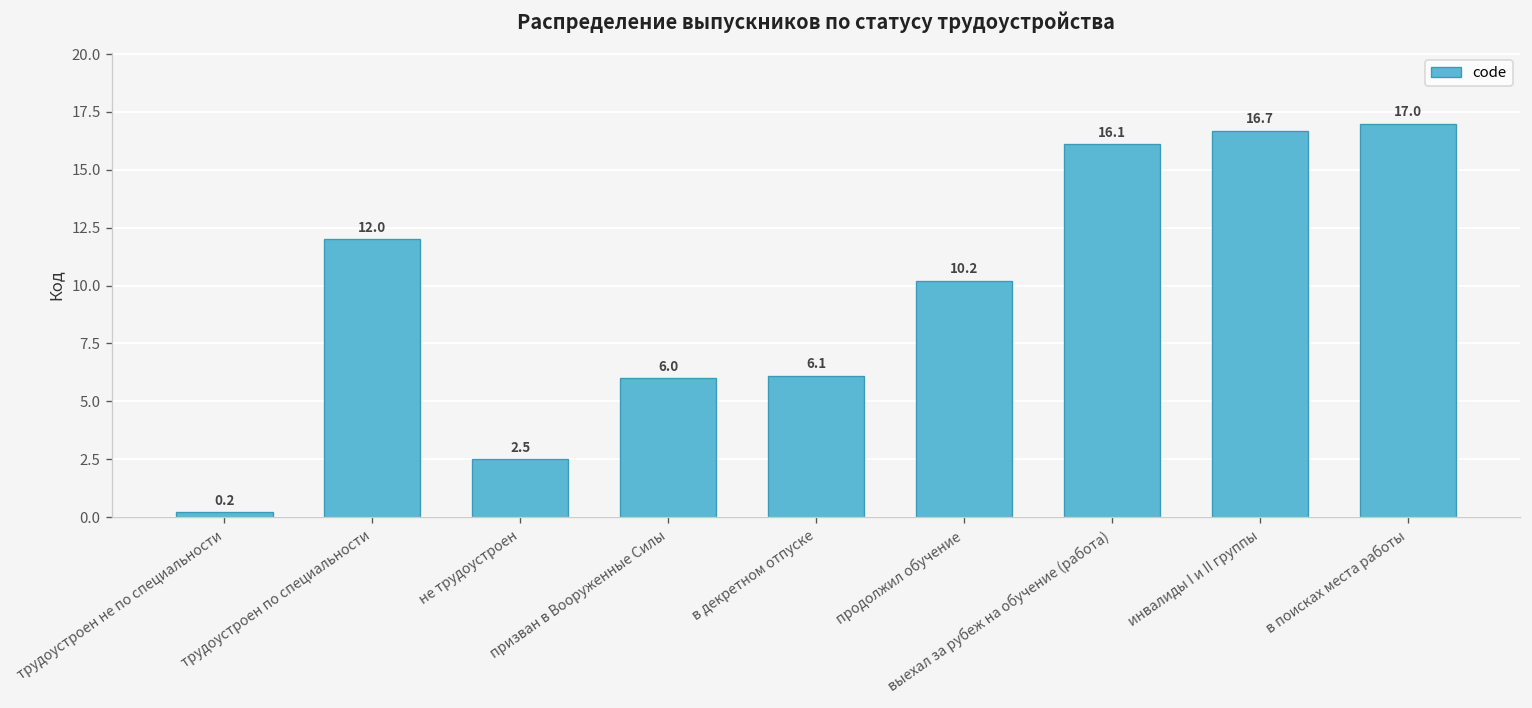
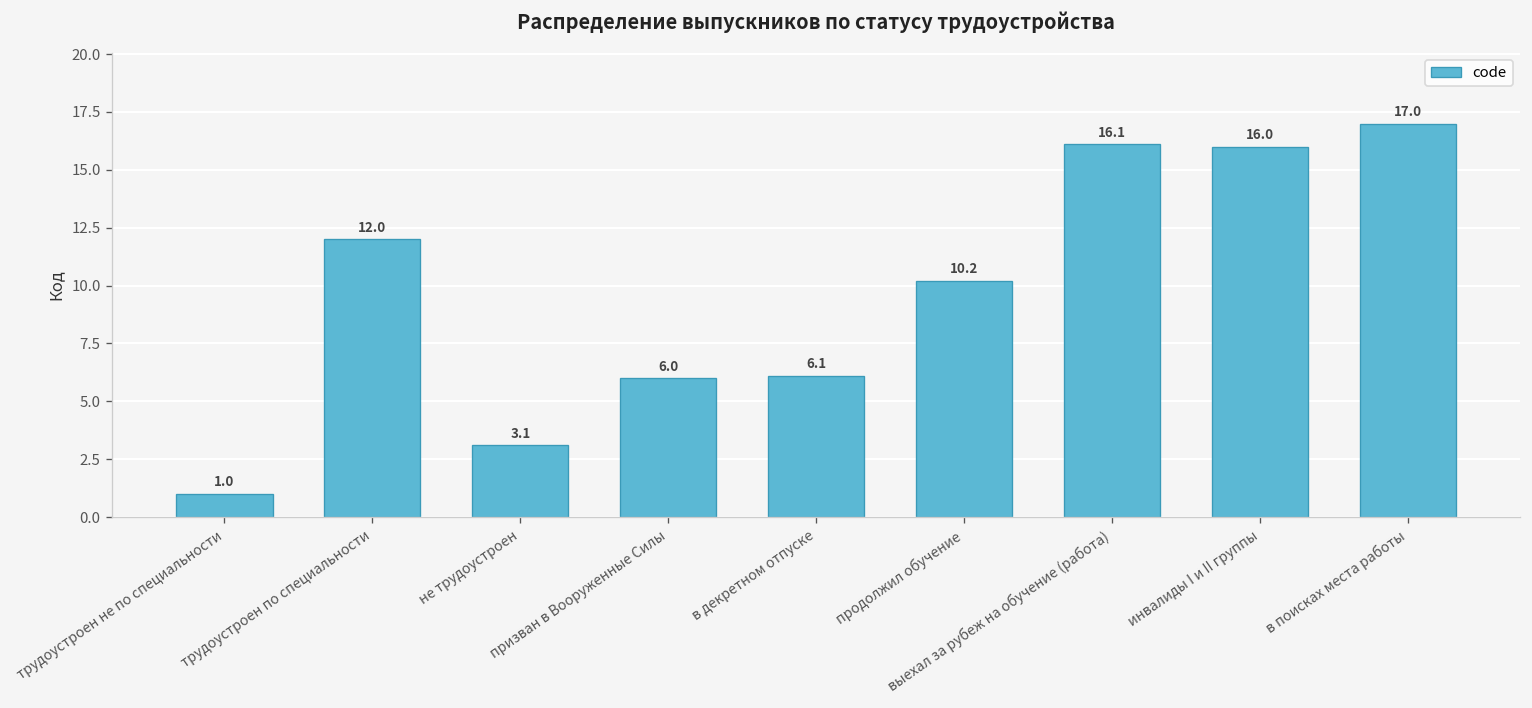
  {
-   "трудоустроен не по специальности": 0.2,
+   "трудоустроен не по специальности": 1.0,
    "трудоустроен по специальности": 12.0,
-   "не трудоустроен": 2.5,
+   "не трудоустроен": 3.1,
    "призван в Вооруженные Силы": 6.0,
    "в декретном отпуске": 6.1,
    "продолжил обучение": 10.2,
    "выехал за рубеж на обучение (работа)": 16.1,
-   "инвалиды I и II группы": 16.7,
+   "инвалиды I и II группы": 16.0,
    "в поисках места работы": 17.0
  }
